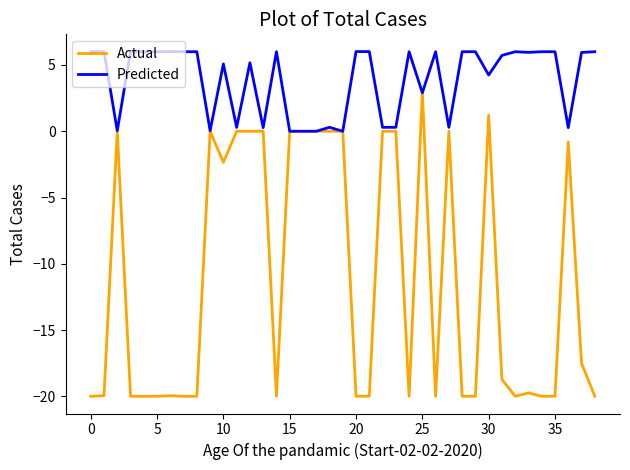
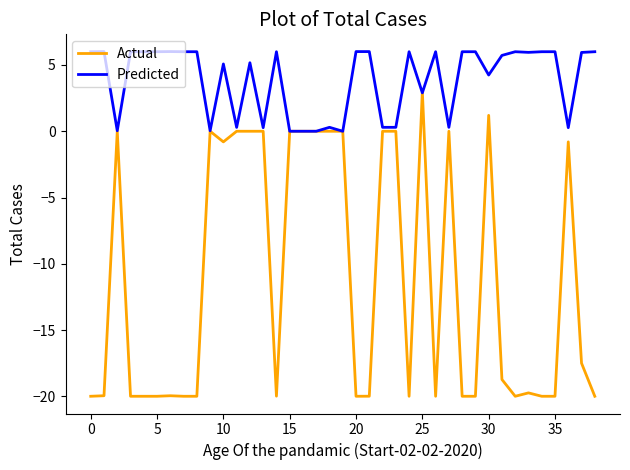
  {
    "Actual": {
      "0": -20.0,
      "5": -20.0,
-     "10": -2.3,
+     "10": -0.8,
      "20": -20.0,
      "30": 1.2,
      "35": -20.0
    },
    "Predicted": {
      "10": 5.1,
      "20": 6.0,
      "30": 4.2,
      "35": 6.0
    }
  }
